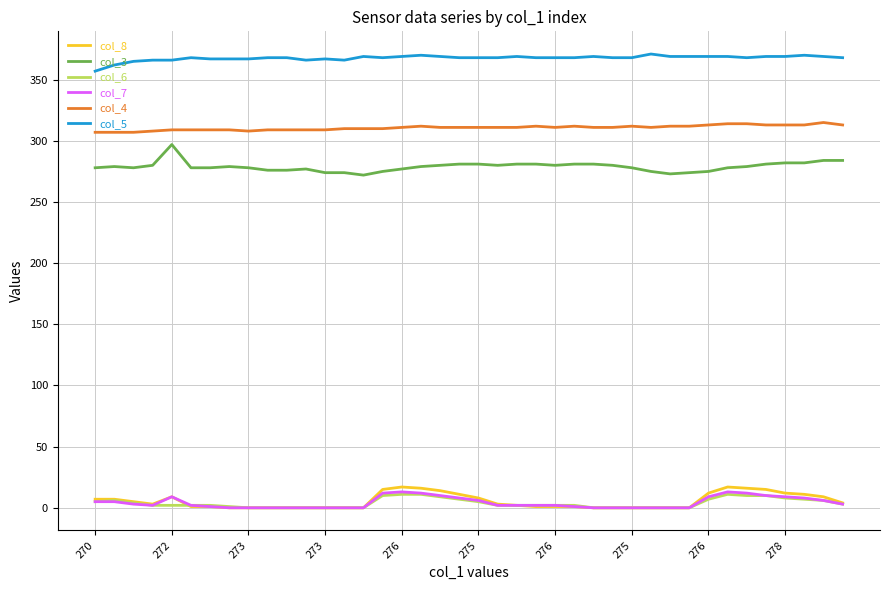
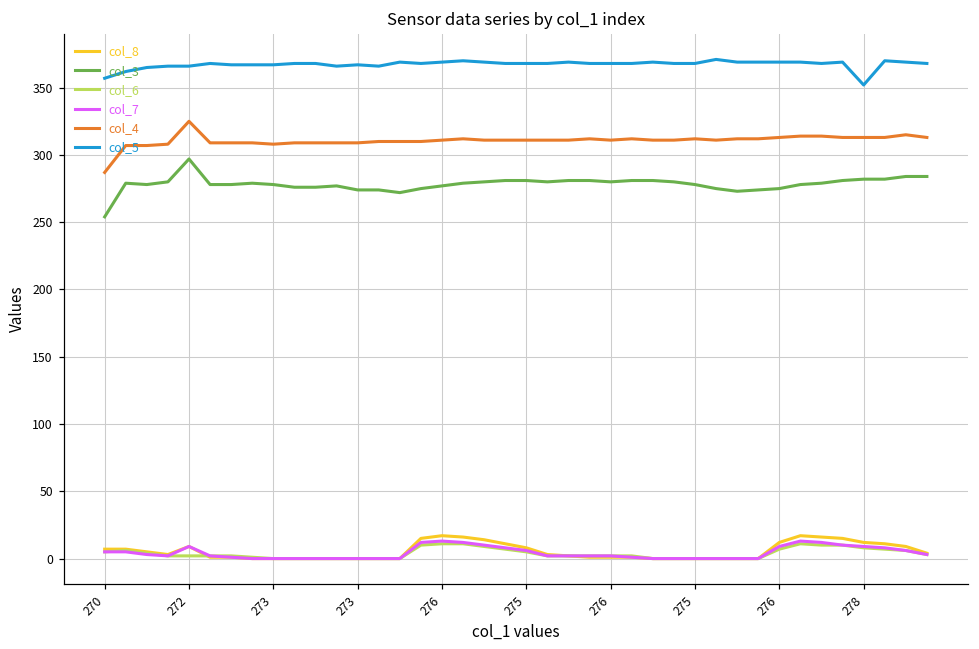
  {
    "col_8": {
      "278": 12
    },
    "col_3": {
-     "270": 278,
+     "270": 254,
      "272": 297,
      "278": 282
    },
    "col_6": {
      "272": 2
    },
    "col_4": {
-     "270": 307,
-     "272": 309,
+     "270": 287,
+     "272": 325,
      "278": 313
    },
    "col_5": {
      "270": 357,
      "272": 366,
-     "278": 369
+     "278": 352
    }
  }
